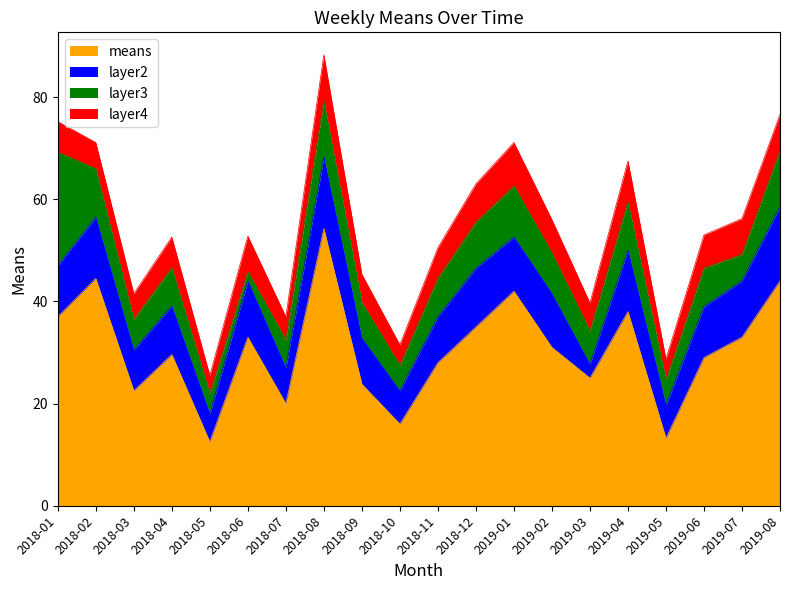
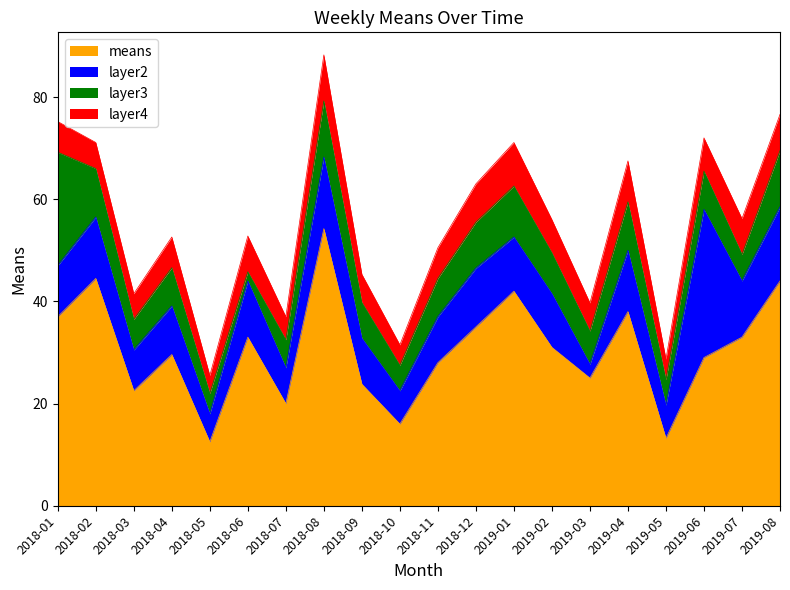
  {
    "means": {
      "2018-01": 37,
      "2018-02": 45,
      "2018-03": 23,
      "2018-04": 30,
      "2018-05": 13,
      "2018-06": 33,
      "2018-07": 20,
      "2018-08": 54,
      "2018-09": 24,
      "2018-10": 16,
      "2018-11": 28,
      "2018-12": 35,
      "2019-01": 42,
      "2019-02": 31,
      "2019-03": 25,
      "2019-04": 38,
      "2019-05": 13,
      "2019-06": 29,
      "2019-07": 33,
      "2019-08": 44
    },
    "layer2": {
      "2018-01": 47,
      "2018-02": 57,
      "2018-03": 31,
      "2018-04": 39,
      "2018-05": 18,
      "2018-06": 44,
      "2018-07": 27,
      "2018-08": 68,
      "2018-09": 33,
      "2018-10": 23,
      "2018-11": 37,
      "2018-12": 47,
      "2019-01": 53,
      "2019-02": 42,
      "2019-03": 28,
      "2019-04": 50,
      "2019-05": 20,
-     "2019-06": 10,
+     "2019-06": 29,
      "2019-07": 44,
      "2019-08": 59
    },
    "layer3": {
      "2018-01": 69,
      "2018-02": 66,
      "2018-03": 37,
      "2018-04": 47,
      "2018-05": 22,
      "2018-06": 46,
      "2018-07": 33,
      "2018-08": 79,
      "2018-09": 40,
      "2018-10": 28,
      "2018-11": 45,
      "2018-12": 56,
      "2019-01": 63,
      "2019-02": 50,
      "2019-03": 34,
      "2019-04": 60,
      "2019-05": 25,
      "2019-07": 49,
      "2019-08": 70
    },
    "layer4": {
      "2018-01": 6,
      "2018-02": 5,
      "2018-03": 5,
      "2018-04": 6,
      "2018-05": 4,
      "2018-06": 7,
      "2018-07": 5,
      "2018-08": 9,
      "2018-09": 6,
      "2018-10": 4,
      "2018-11": 6,
      "2018-12": 8,
      "2019-01": 8,
      "2019-02": 7,
      "2019-03": 6,
      "2019-04": 8,
      "2019-05": 4,
      "2019-06": 7,
      "2019-07": 7,
      "2019-08": 7
    }
  }
